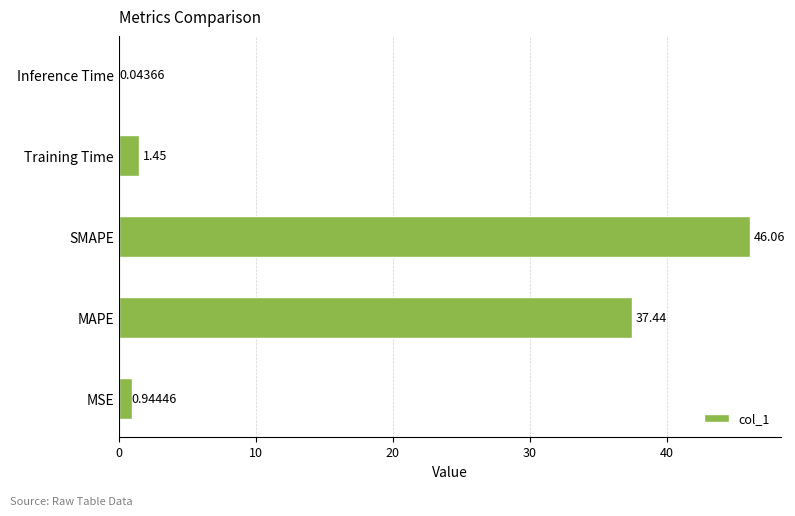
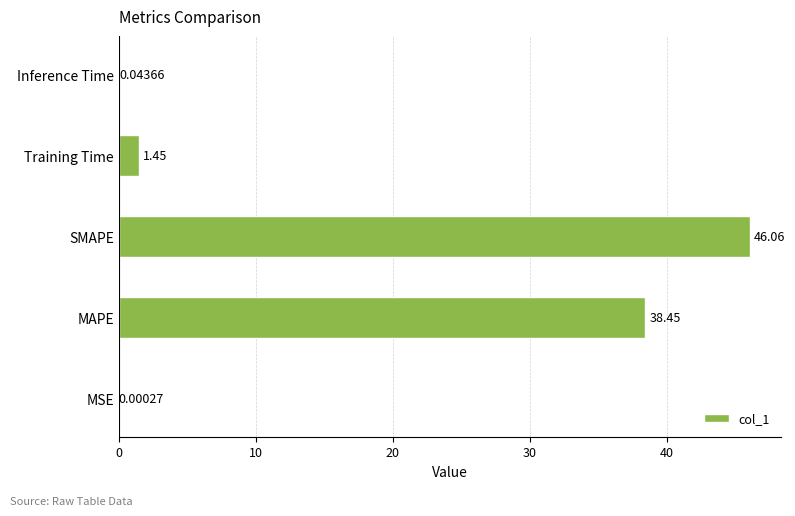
  {
    "Inference Time": 0.04366,
    "Training Time": 1.45,
    "SMAPE": 46.06,
-   "MAPE": 37.44,
-   "MSE": 0.94446
+   "MAPE": 38.45,
+   "MSE": 0.00027
  }
